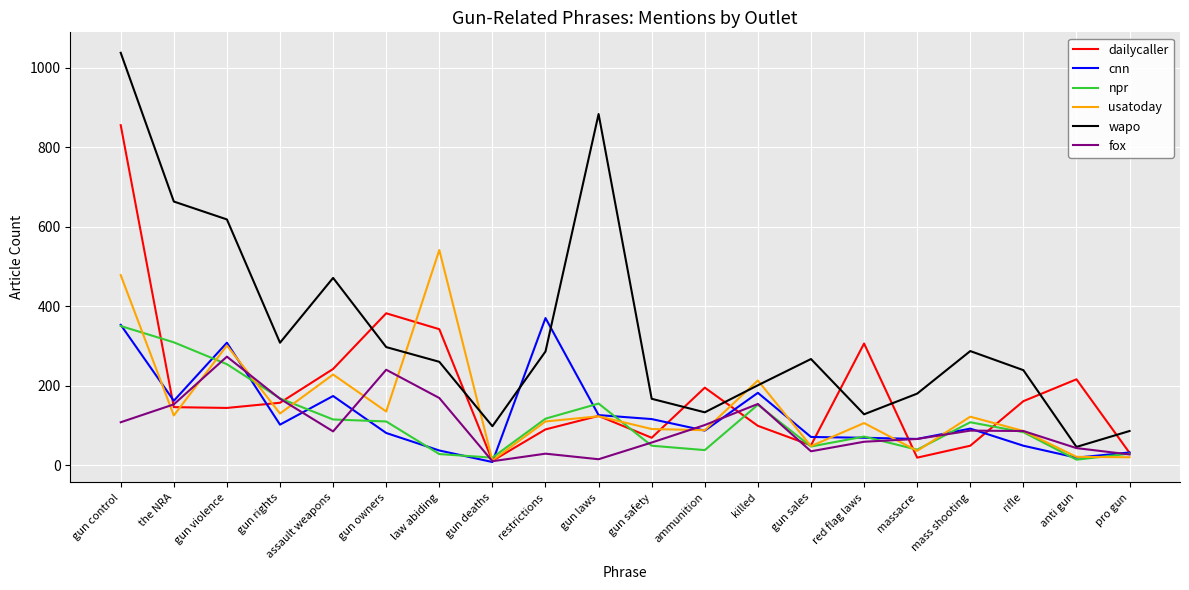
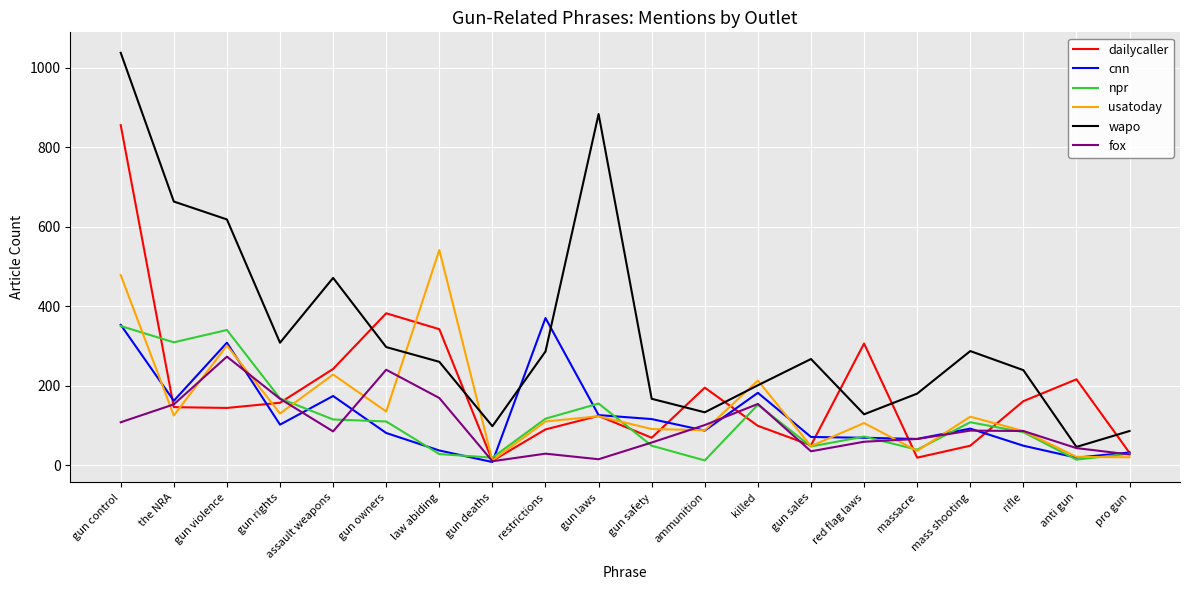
  {
    "dailycaller": {
      "gun control": 860,
      "the NRA": 150,
      "gun violence": 140,
      "gun rights": 160,
      "assault weapons": 240,
      "gun owners": 380,
      "law abiding": 340,
      "restrictions": 90,
      "gun safety": 70,
      "ammunition": 200,
      "killed": 100,
      "red flag laws": 310,
      "massacre": 20,
      "mass shooting": 50,
      "rifle": 160,
      "anti gun": 220
    },
    "cnn": {
      "the NRA": 160,
      "gun violence": 310,
      "gun rights": 100,
      "assault weapons": 170,
      "gun owners": 80,
      "law abiding": 40,
      "restrictions": 370,
      "gun safety": 120,
      "killed": 180,
      "gun sales": 70,
      "rifle": 50
    },
    "npr": {
      "the NRA": 310,
-     "gun violence": 250,
+     "gun violence": 340,
      "assault weapons": 120,
      "gun owners": 110,
      "law abiding": 30,
      "gun deaths": 20,
      "restrictions": 120,
      "gun laws": 160,
      "gun safety": 50,
-     "ammunition": 40,
+     "ammunition": 10,
      "mass shooting": 110
    },
    "usatoday": {
      "gun control": 480,
      "the NRA": 130,
      "gun violence": 300,
      "gun rights": 130,
      "assault weapons": 230,
      "gun owners": 140,
      "law abiding": 540,
      "restrictions": 110,
      "gun safety": 90,
      "killed": 210,
      "red flag laws": 110,
      "mass shooting": 120,
      "pro gun": 20
    },
    "wapo": {
      "gun control": 1040,
      "the NRA": 660,
      "gun violence": 620,
      "gun rights": 310,
      "assault weapons": 470,
      "gun owners": 300,
      "law abiding": 260,
      "gun deaths": 100,
      "restrictions": 290,
      "gun laws": 880,
      "gun safety": 170,
      "ammunition": 130,
      "killed": 200,
      "gun sales": 270,
      "red flag laws": 130,
      "massacre": 180,
      "mass shooting": 290,
      "rifle": 240,
      "pro gun": 90
    },
    "fox": {
      "gun control": 110,
      "the NRA": 150,
      "gun violence": 270,
      "assault weapons": 90,
      "gun owners": 240,
      "law abiding": 170,
      "restrictions": 30,
      "gun laws": 20,
      "gun safety": 60,
      "ammunition": 100,
      "gun sales": 40,
      "red flag laws": 60
    }
  }
